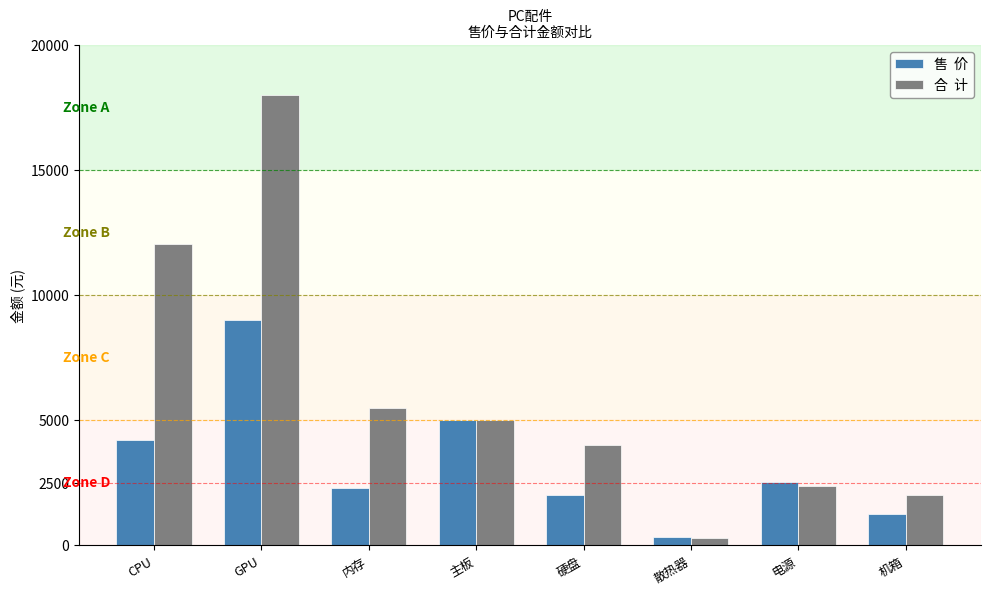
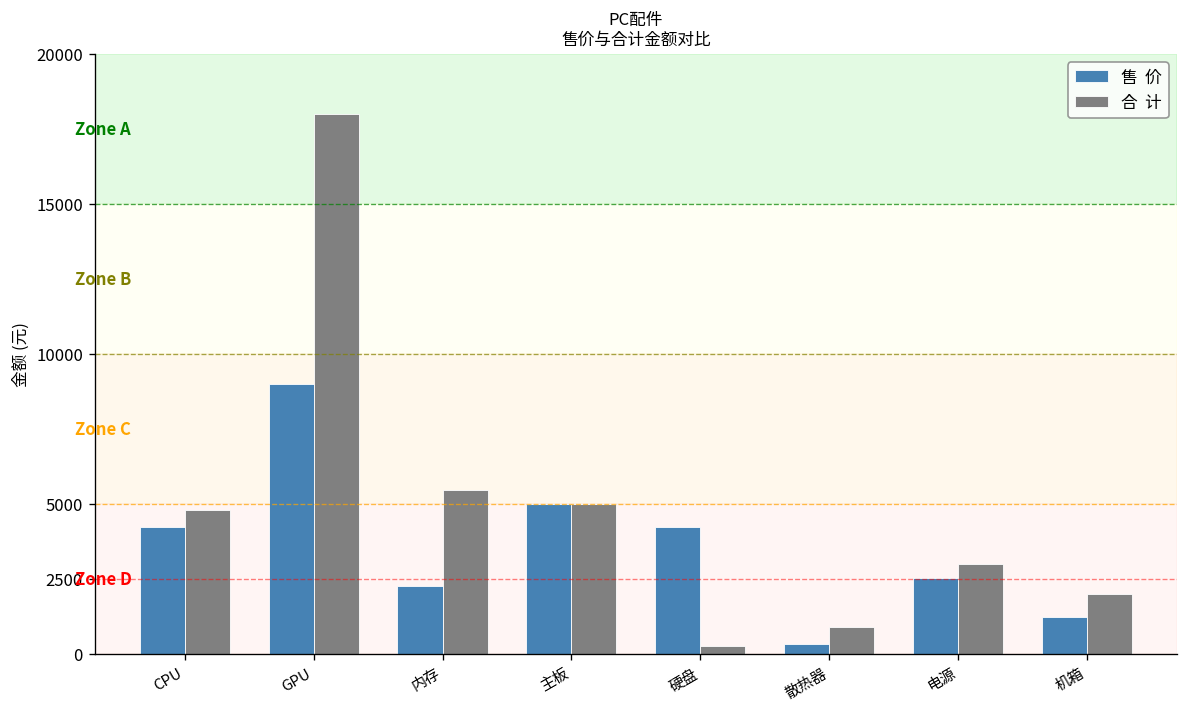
  {
    "售 价": {
      "CPU": 4200,
      "GPU": 9000,
      "内存": 2300,
      "主板": 5000,
-     "硬盘": 2000,
+     "硬盘": 4200,
      "散热器": 300,
      "电源": 2500,
      "机箱": 1300
    },
    "合 计": {
-     "CPU": 12000,
+     "CPU": 4800,
      "GPU": 18000,
      "内存": 5500,
      "主板": 5000,
-     "硬盘": 4000,
-     "散热器": 300,
-     "电源": 2400,
+     "硬盘": 300,
+     "散热器": 900,
+     "电源": 3000,
      "机箱": 2000
    }
  }
